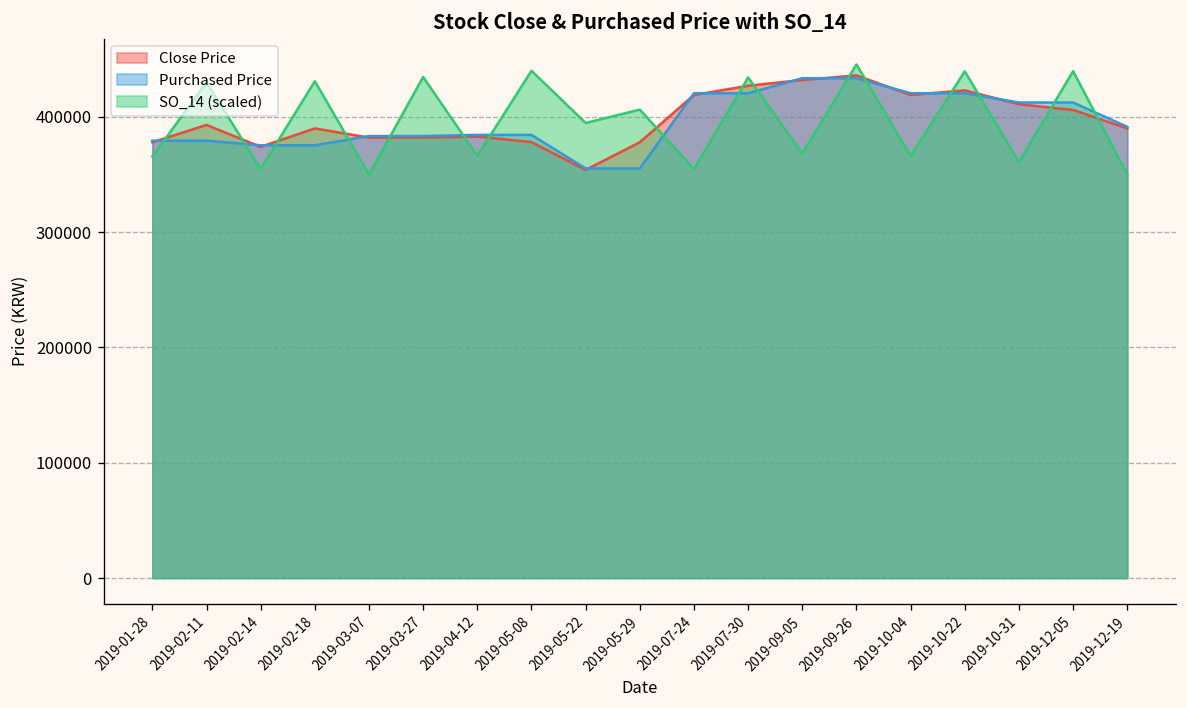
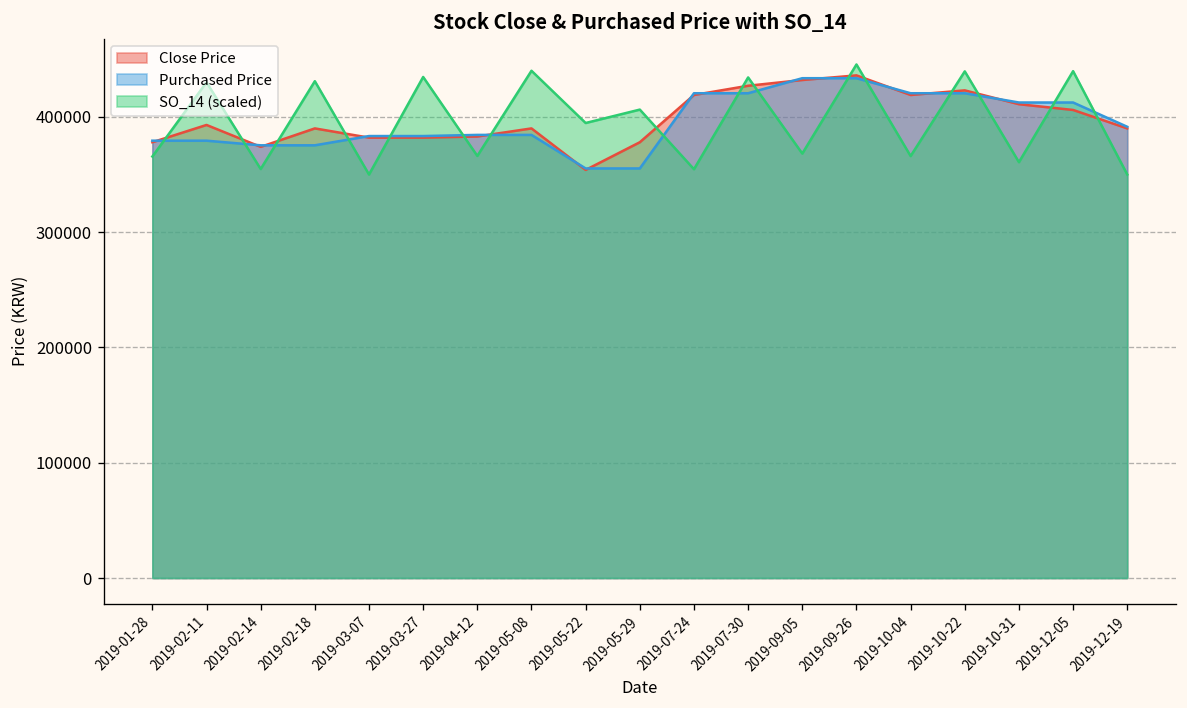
  {
    "Close Price": {
      "2019-02-11": 390000,
      "2019-02-18": 390000,
-     "2019-05-08": 380000,
+     "2019-05-08": 390000,
      "2019-05-29": 380000,
      "2019-07-30": 430000,
      "2019-12-05": 410000
    },
    "Purchased Price": {
      "2019-02-11": 380000,
      "2019-02-18": 380000,
      "2019-05-08": 380000,
      "2019-05-29": 360000,
      "2019-07-30": 420000,
      "2019-12-05": 410000
    },
    "SO_14 (scaled)": {
      "2019-01-28": 370000,
      "2019-02-14": 350000,
      "2019-02-18": 430000,
      "2019-03-07": 350000,
      "2019-03-27": 430000,
      "2019-04-12": 370000,
      "2019-05-08": 440000,
      "2019-05-22": 390000,
      "2019-05-29": 410000,
      "2019-07-24": 350000,
      "2019-07-30": 430000,
      "2019-09-05": 370000,
      "2019-09-26": 450000,
      "2019-10-04": 370000,
      "2019-10-22": 440000,
      "2019-10-31": 360000,
      "2019-12-05": 440000,
      "2019-12-19": 350000
    }
  }
